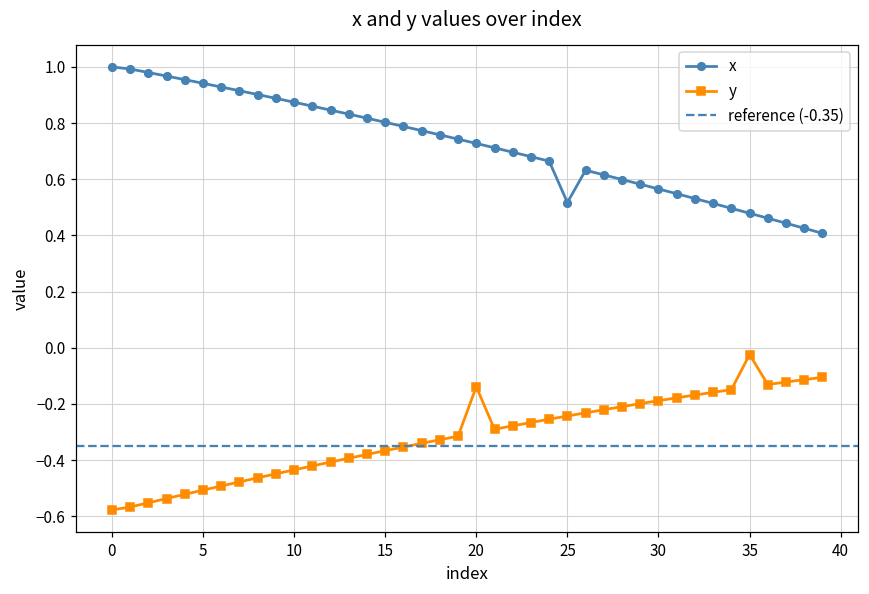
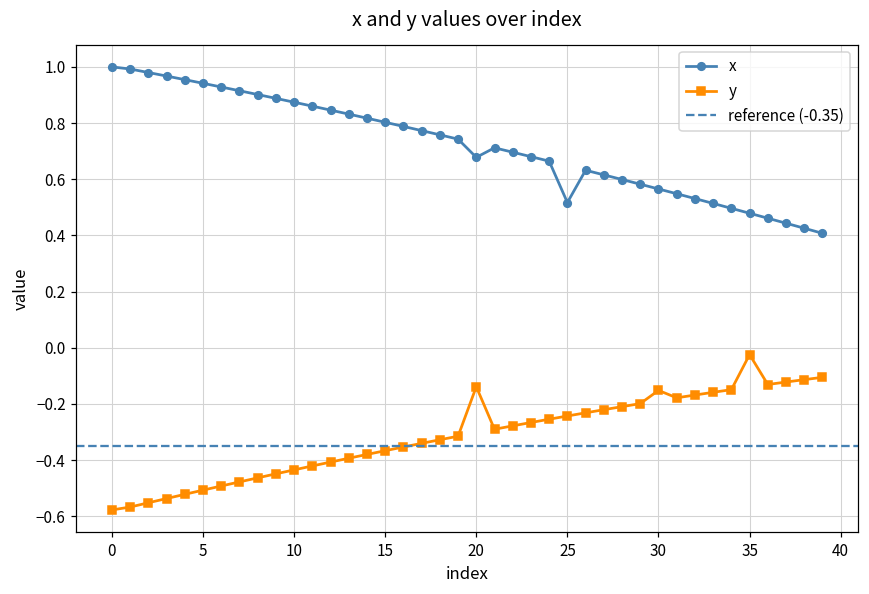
  {
    "x": {
      "0": 1.00,
      "5": 0.94,
      "10": 0.87,
      "15": 0.80,
-     "20": 0.73,
+     "20": 0.68,
      "25": 0.52,
      "30": 0.57,
      "35": 0.48
    },
    "y": {
      "0": -0.58,
      "5": -0.51,
      "10": -0.43,
      "15": -0.37,
      "20": -0.14,
      "25": -0.24,
-     "30": -0.19,
+     "30": -0.15,
      "35": -0.02
    }
  }
